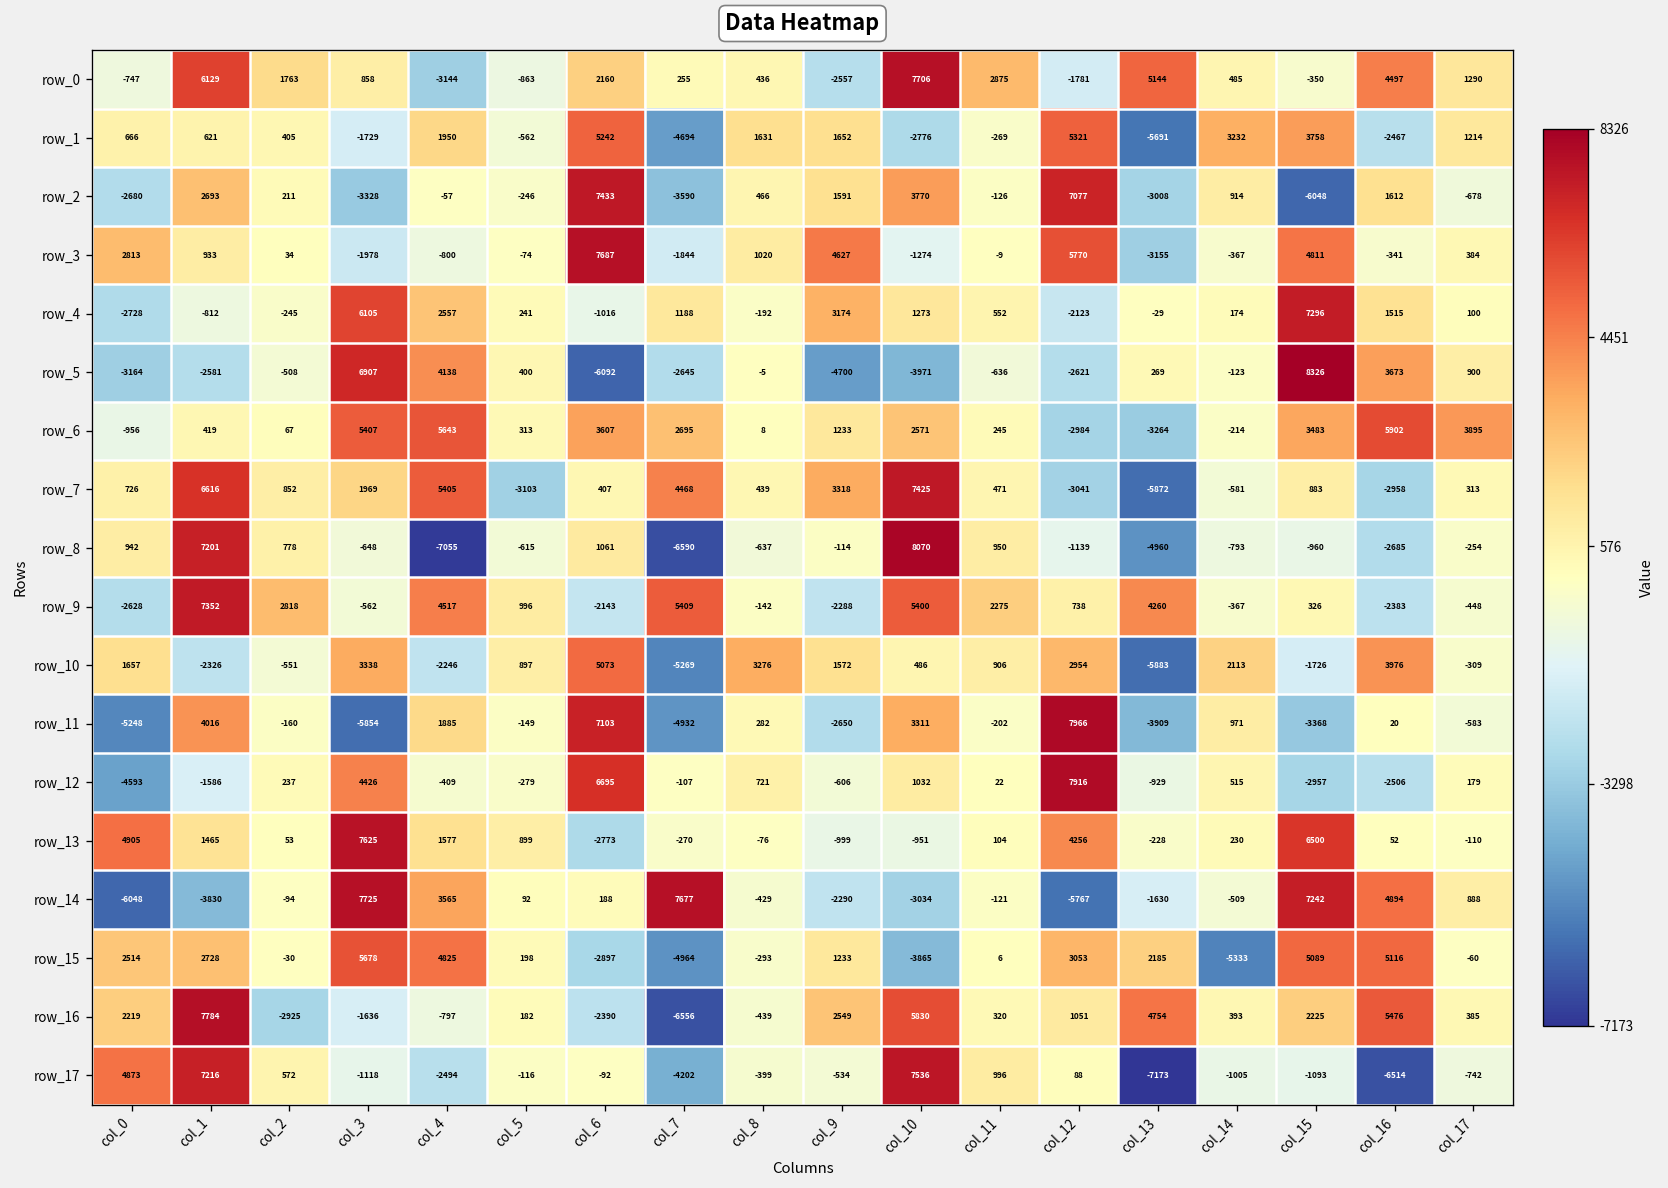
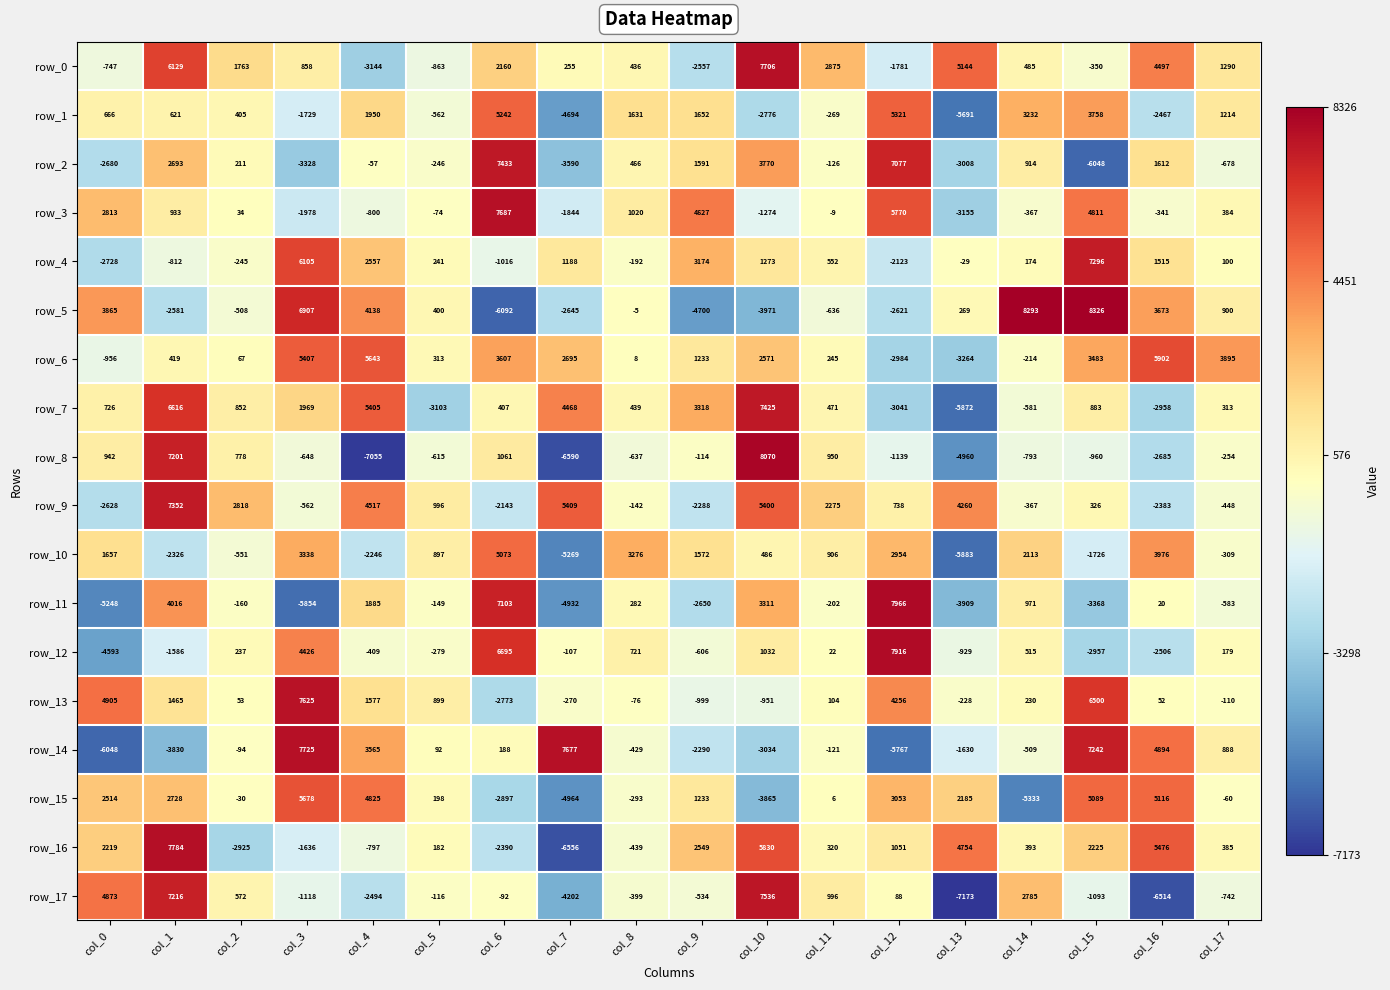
  {
    "row_5": {
-     "col_0": -3164,
+     "col_0": 3865,
      "col_1": -2581,
      "col_2": -508,
      "col_3": 6907,
      "col_4": 4138,
      "col_5": 400,
      "col_6": -6092,
      "col_7": -2645,
      "col_8": -5,
      "col_9": -4700,
      "col_10": -3971,
      "col_11": -636,
      "col_12": -2621,
      "col_13": 269,
-     "col_14": -123,
+     "col_14": 8293,
      "col_15": 8326,
      "col_16": 3673,
      "col_17": 900
    },
    "row_17": {
      "col_0": 4873,
      "col_1": 7216,
      "col_2": 572,
      "col_3": -1118,
      "col_4": -2494,
      "col_5": -116,
      "col_6": -92,
      "col_7": -4202,
      "col_8": -399,
      "col_9": -534,
      "col_10": 7536,
      "col_11": 996,
      "col_12": 88,
      "col_13": -7173,
-     "col_14": -1005,
+     "col_14": 2785,
      "col_15": -1093,
      "col_16": -6514,
      "col_17": -742
    }
  }
